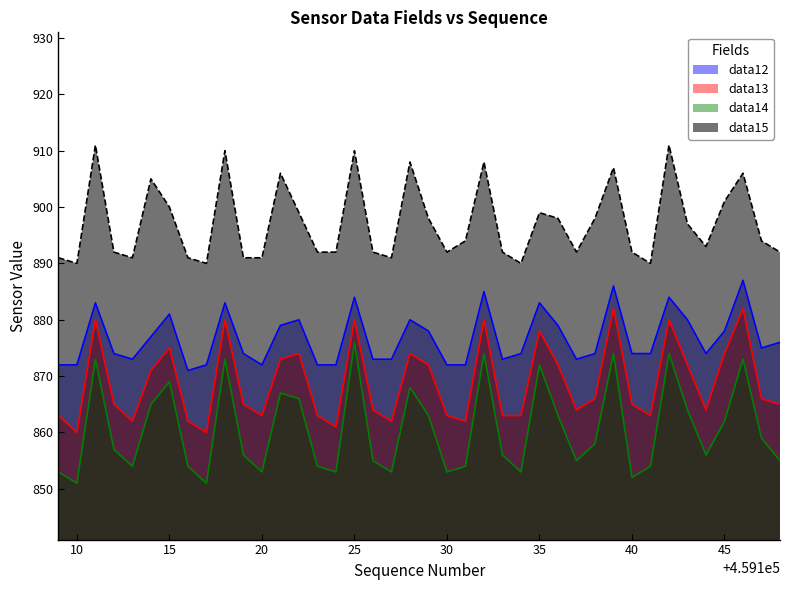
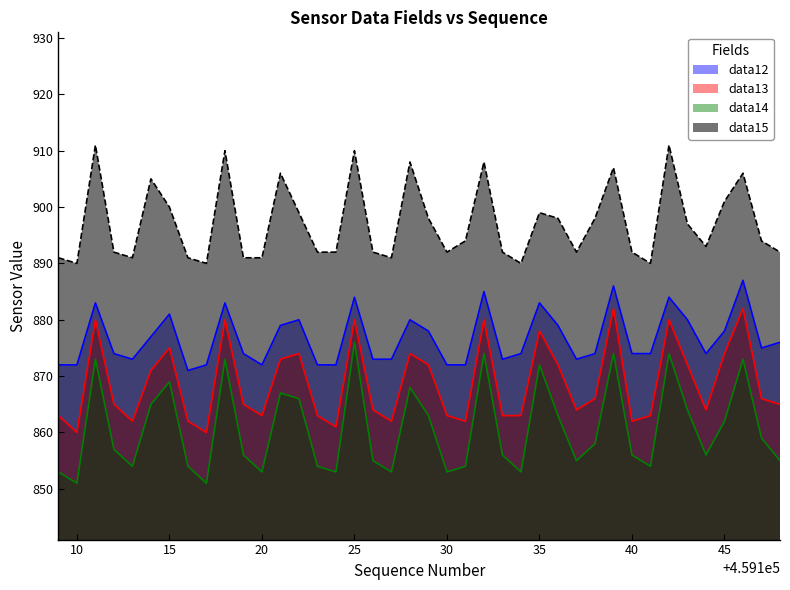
  {
    "data12": {
      "10": 872,
      "15": 881,
      "20": 872,
      "25": 884,
      "30": 872,
      "35": 883,
      "40": 874,
      "45": 878
    },
    "data13": {
      "10": 860,
      "15": 875,
      "20": 863,
      "25": 880,
      "30": 863,
      "35": 878,
-     "40": 865,
+     "40": 862,
      "45": 874
    },
    "data14": {
      "10": 851,
      "15": 869,
      "20": 853,
      "25": 876,
      "30": 853,
      "35": 872,
-     "40": 852,
+     "40": 856,
      "45": 862
    },
    "data15": {
      "10": 890,
      "15": 900,
      "20": 891,
      "25": 910,
      "30": 892,
      "35": 899,
      "40": 892,
      "45": 901
    }
  }
